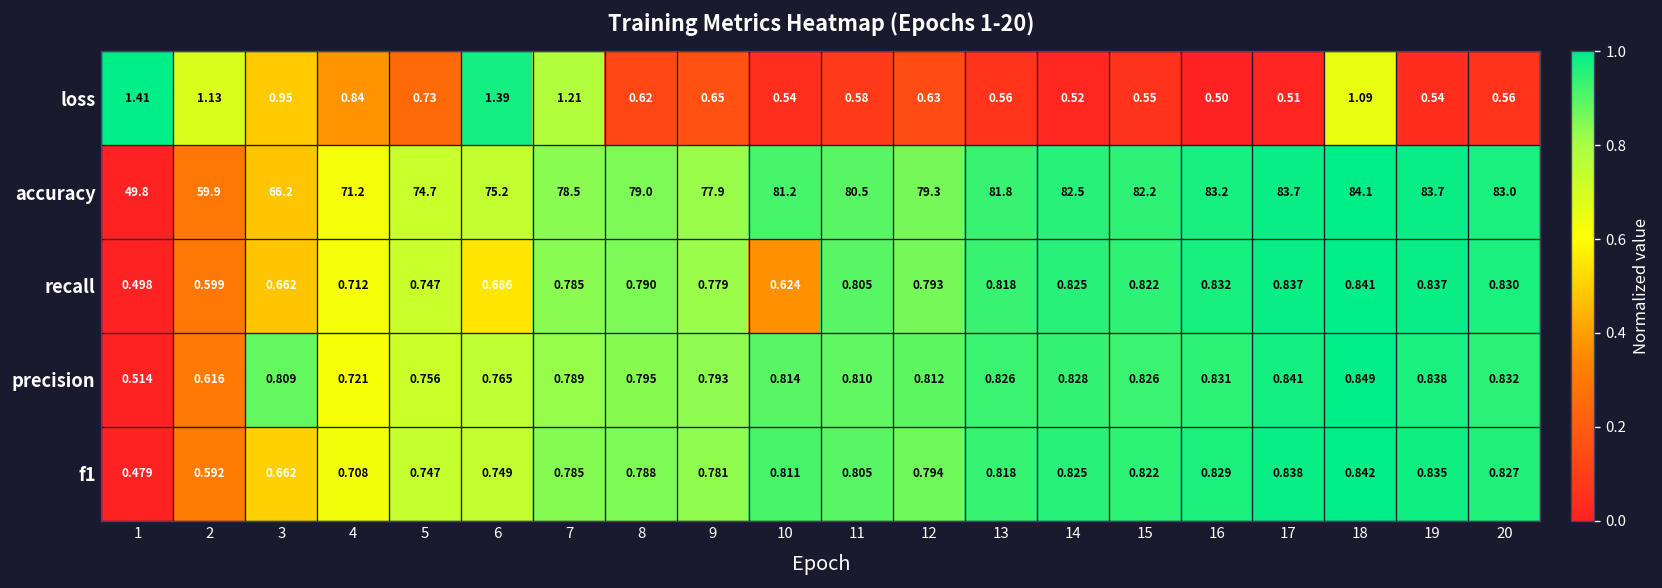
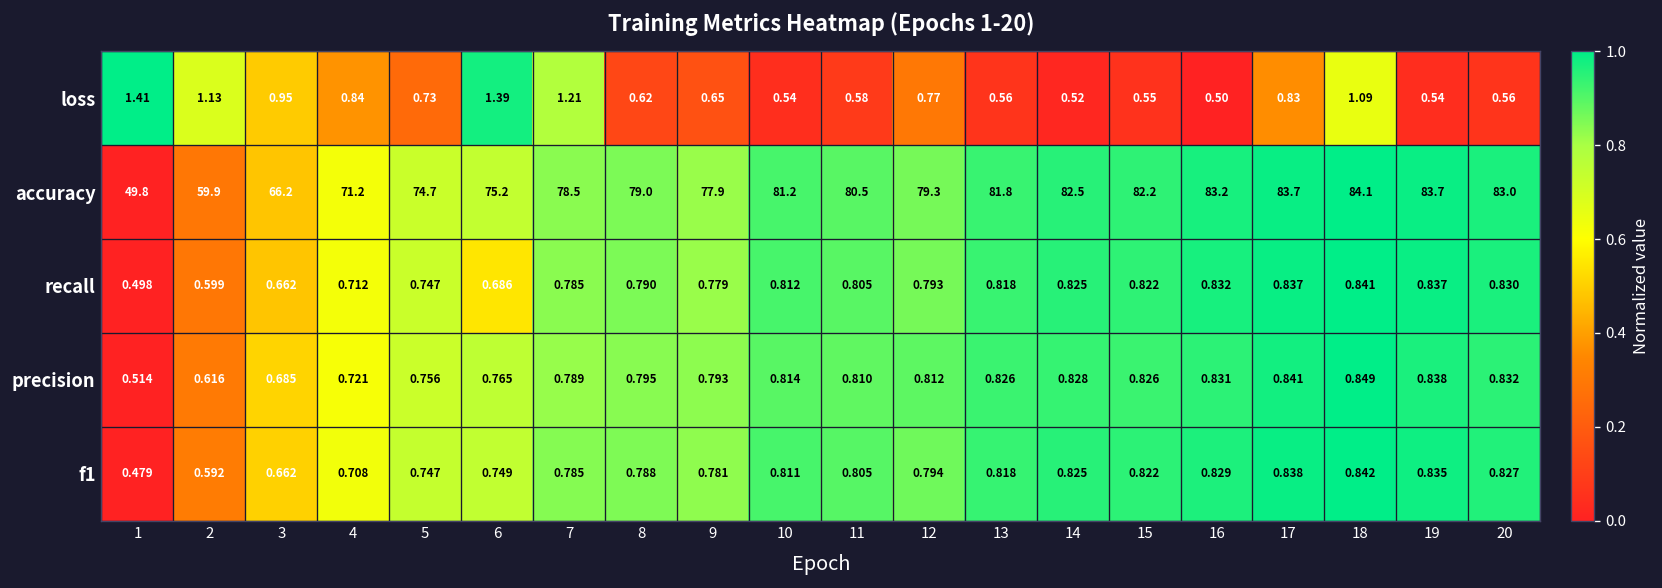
  {
    "loss": {
      "1": 1.41,
      "2": 1.13,
      "3": 0.95,
      "4": 0.84,
      "5": 0.73,
      "6": 1.39,
      "7": 1.21,
      "8": 0.62,
      "9": 0.65,
      "10": 0.54,
      "11": 0.58,
-     "12": 0.63,
+     "12": 0.77,
      "13": 0.56,
      "14": 0.52,
      "15": 0.55,
      "16": 0.50,
-     "17": 0.51,
+     "17": 0.83,
      "18": 1.09,
      "19": 0.54,
      "20": 0.56
    },
    "accuracy": {
      "1": 49.8,
      "2": 59.9,
      "3": 66.2,
      "4": 71.2,
      "5": 74.7,
      "6": 75.2,
      "7": 78.5,
      "8": 79.0,
      "9": 77.9,
      "10": 81.2,
      "11": 80.5,
      "12": 79.3,
      "13": 81.8,
      "14": 82.5,
      "15": 82.2,
      "16": 83.2,
      "17": 83.7,
      "18": 84.1,
      "19": 83.7,
      "20": 83.0
    },
    "recall": {
      "1": 0.498,
      "2": 0.599,
      "3": 0.662,
      "4": 0.712,
      "5": 0.747,
      "6": 0.686,
      "7": 0.785,
      "8": 0.790,
      "9": 0.779,
-     "10": 0.624,
+     "10": 0.812,
      "11": 0.805,
      "12": 0.793,
      "13": 0.818,
      "14": 0.825,
      "15": 0.822,
      "16": 0.832,
      "17": 0.837,
      "18": 0.841,
      "19": 0.837,
      "20": 0.830
    },
    "precision": {
      "1": 0.514,
      "2": 0.616,
-     "3": 0.809,
+     "3": 0.685,
      "4": 0.721,
      "5": 0.756,
      "6": 0.765,
      "7": 0.789,
      "8": 0.795,
      "9": 0.793,
      "10": 0.814,
      "11": 0.810,
      "12": 0.812,
      "13": 0.826,
      "14": 0.828,
      "15": 0.826,
      "16": 0.831,
      "17": 0.841,
      "18": 0.849,
      "19": 0.838,
      "20": 0.832
    },
    "f1": {
      "1": 0.479,
      "2": 0.592,
      "3": 0.662,
      "4": 0.708,
      "5": 0.747,
      "6": 0.749,
      "7": 0.785,
      "8": 0.788,
      "9": 0.781,
      "10": 0.811,
      "11": 0.805,
      "12": 0.794,
      "13": 0.818,
      "14": 0.825,
      "15": 0.822,
      "16": 0.829,
      "17": 0.838,
      "18": 0.842,
      "19": 0.835,
      "20": 0.827
    }
  }
